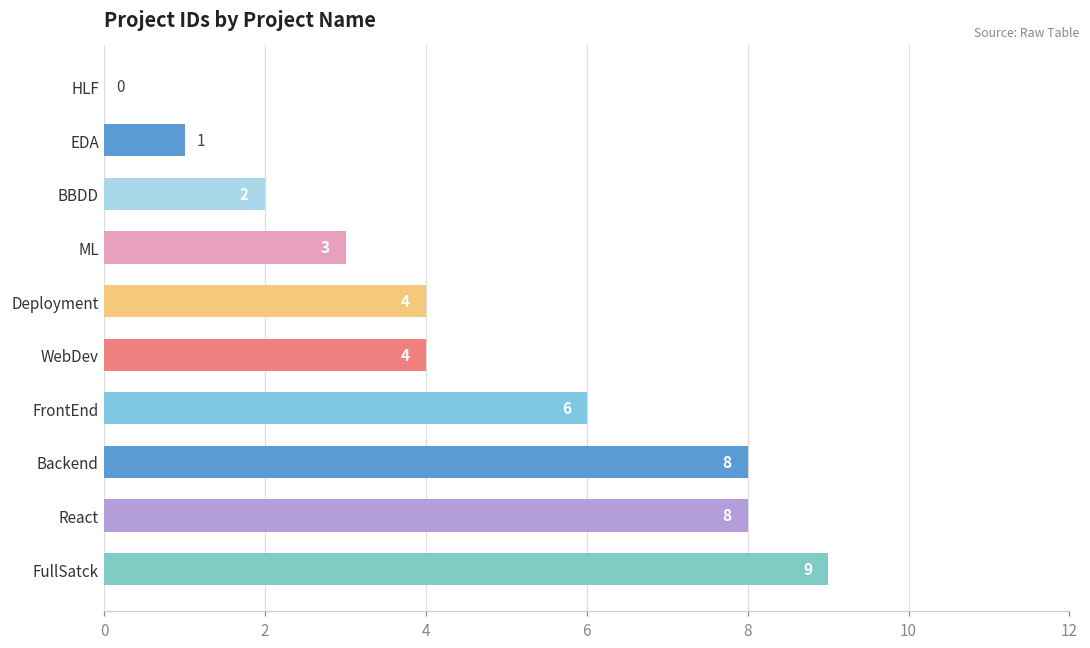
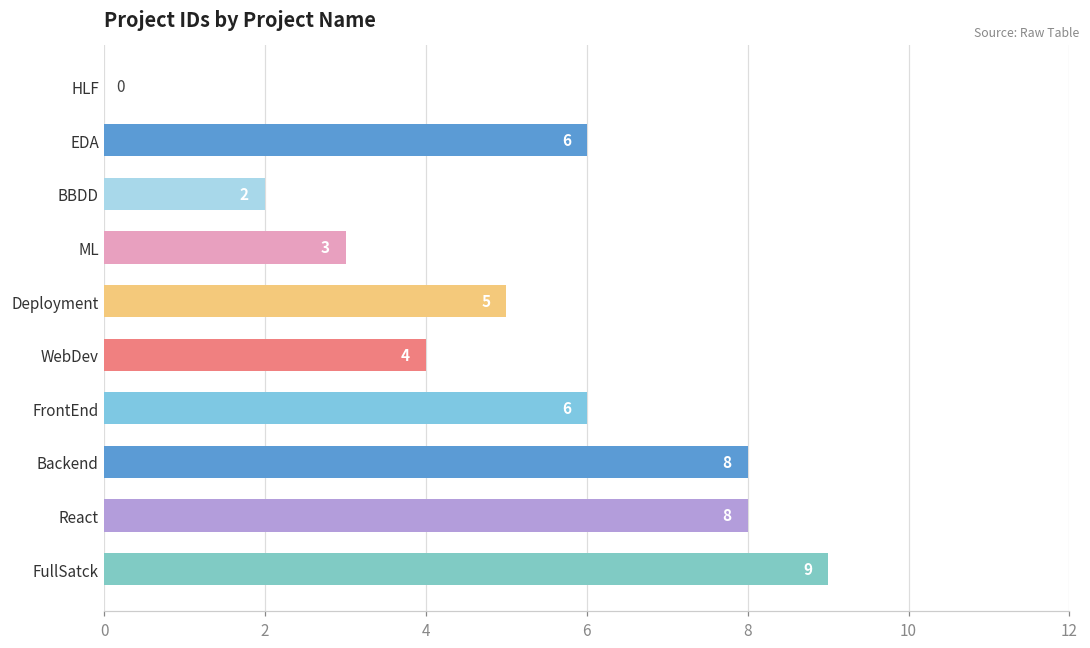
  {
    "HLF": 0,
-   "EDA": 1,
+   "EDA": 6,
    "BBDD": 2,
    "ML": 3,
-   "Deployment": 4,
+   "Deployment": 5,
    "WebDev": 4,
    "FrontEnd": 6,
    "Backend": 8,
    "React": 8,
    "FullSatck": 9
  }
